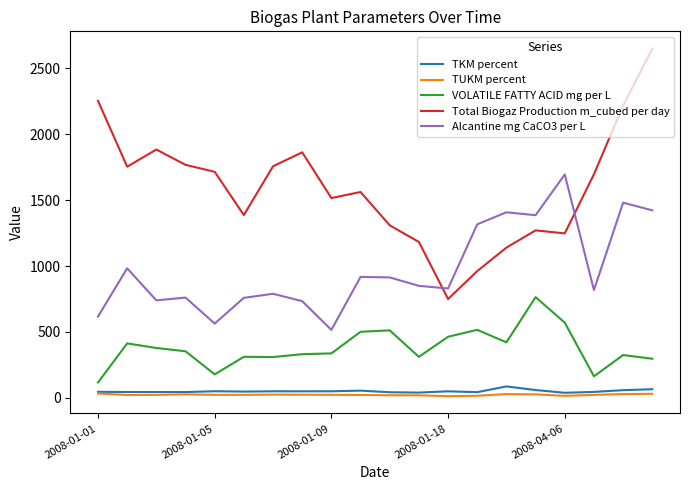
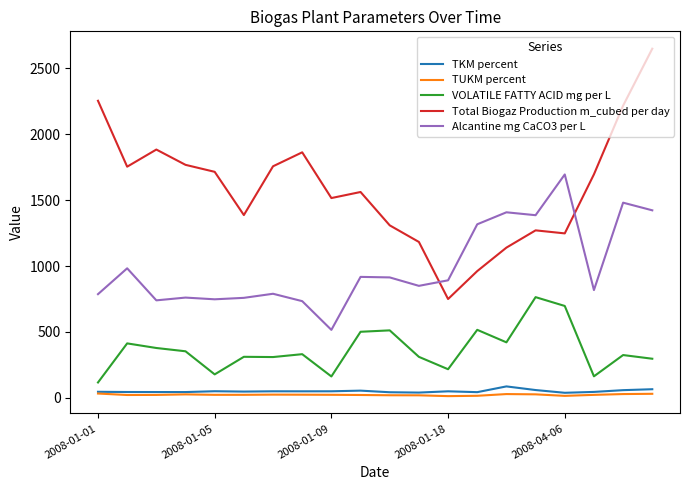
  {
    "TKM percent": {
      "2008-01-05": 50,
      "2008-01-09": 50,
      "2008-01-18": 50,
      "2008-04-06": 40
    },
    "TUKM percent": {
      "2008-01-05": 20,
      "2008-01-09": 20,
      "2008-01-18": 10,
      "2008-04-06": 20
    },
    "VOLATILE FATTY ACID mg per L": {
      "2008-01-01": 120,
      "2008-01-05": 180,
-     "2008-01-09": 340,
-     "2008-01-18": 460,
-     "2008-04-06": 570
+     "2008-01-09": 160,
+     "2008-01-18": 220,
+     "2008-04-06": 700
    },
    "Total Biogaz Production m_cubed per day": {
      "2008-01-01": 2250,
      "2008-01-05": 1720,
      "2008-01-09": 1520,
      "2008-01-18": 750,
      "2008-04-06": 1250
    },
    "Alcantine mg CaCO3 per L": {
-     "2008-01-01": 620,
-     "2008-01-05": 560,
+     "2008-01-01": 790,
+     "2008-01-05": 750,
      "2008-01-09": 520,
-     "2008-01-18": 830,
+     "2008-01-18": 890,
      "2008-04-06": 1700
    }
  }
